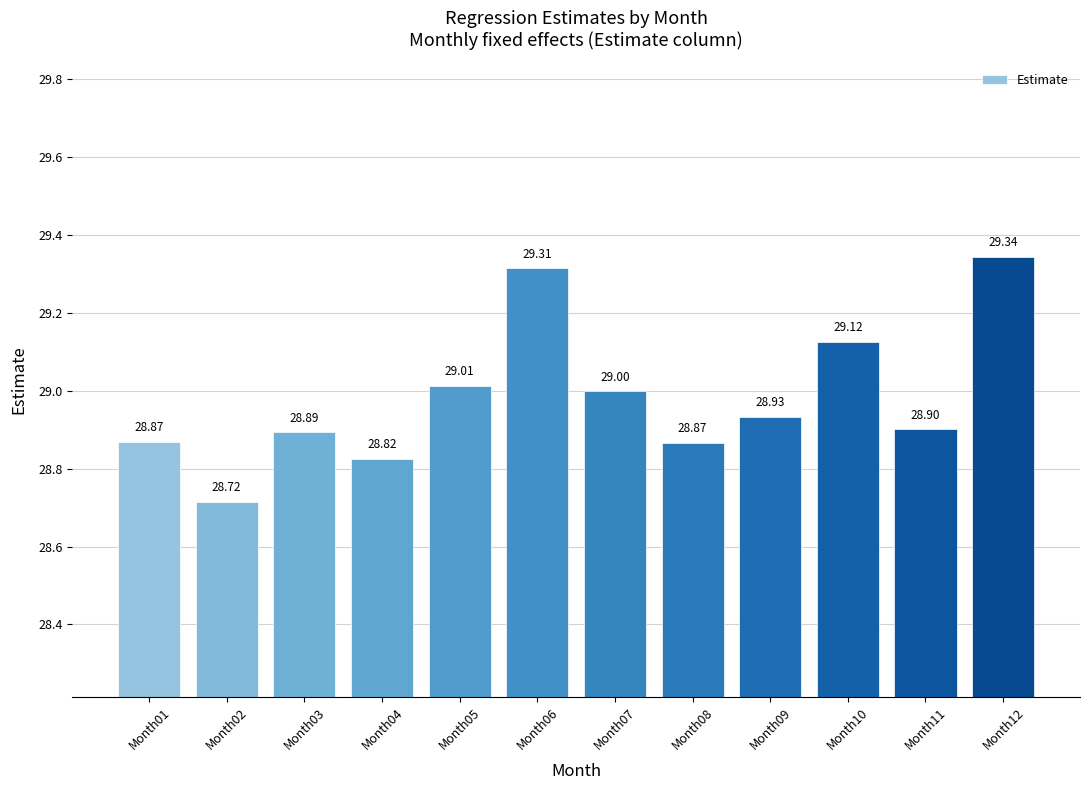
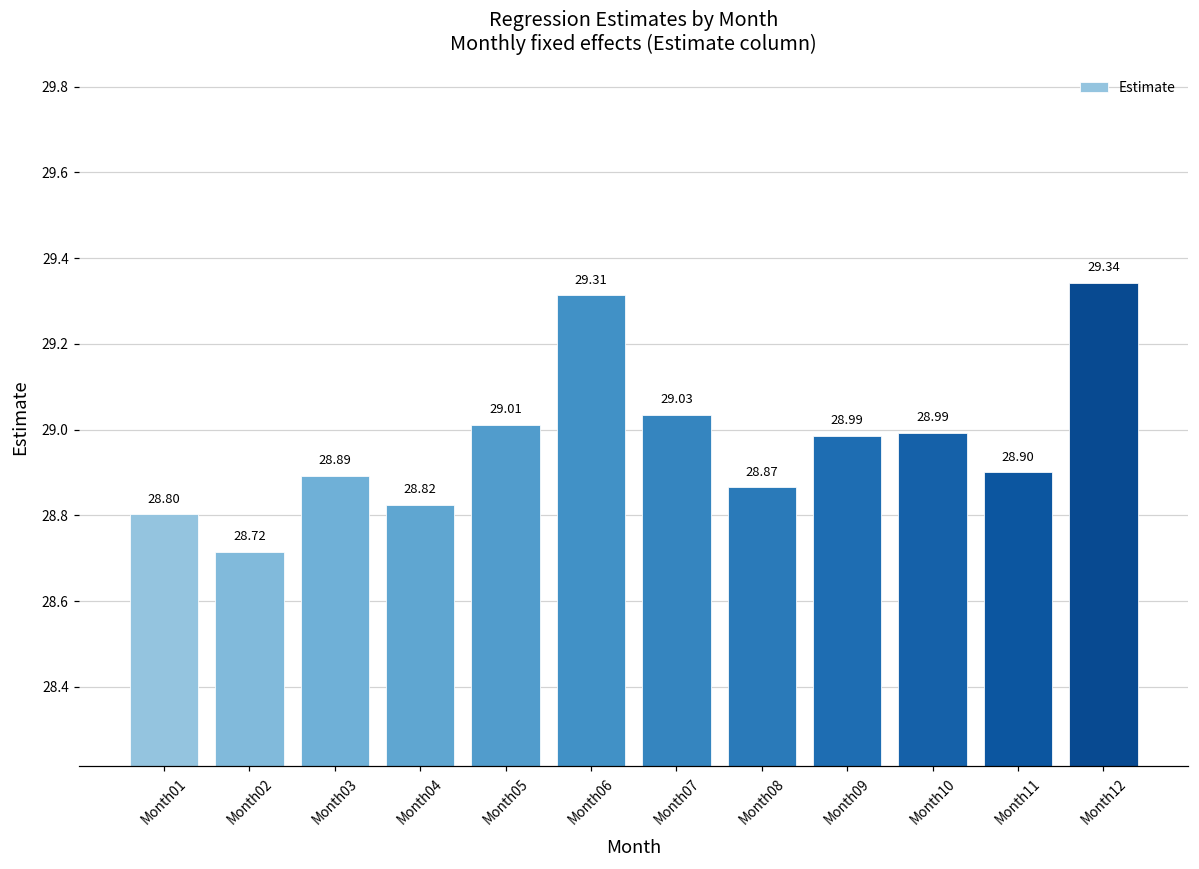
  {
-   "Month01": 28.87,
+   "Month01": 28.80,
    "Month02": 28.72,
    "Month03": 28.89,
    "Month04": 28.82,
    "Month05": 29.01,
    "Month06": 29.31,
-   "Month07": 29.00,
+   "Month07": 29.03,
    "Month08": 28.87,
-   "Month09": 28.93,
-   "Month10": 29.12,
+   "Month09": 28.99,
+   "Month10": 28.99,
    "Month11": 28.90,
    "Month12": 29.34
  }
